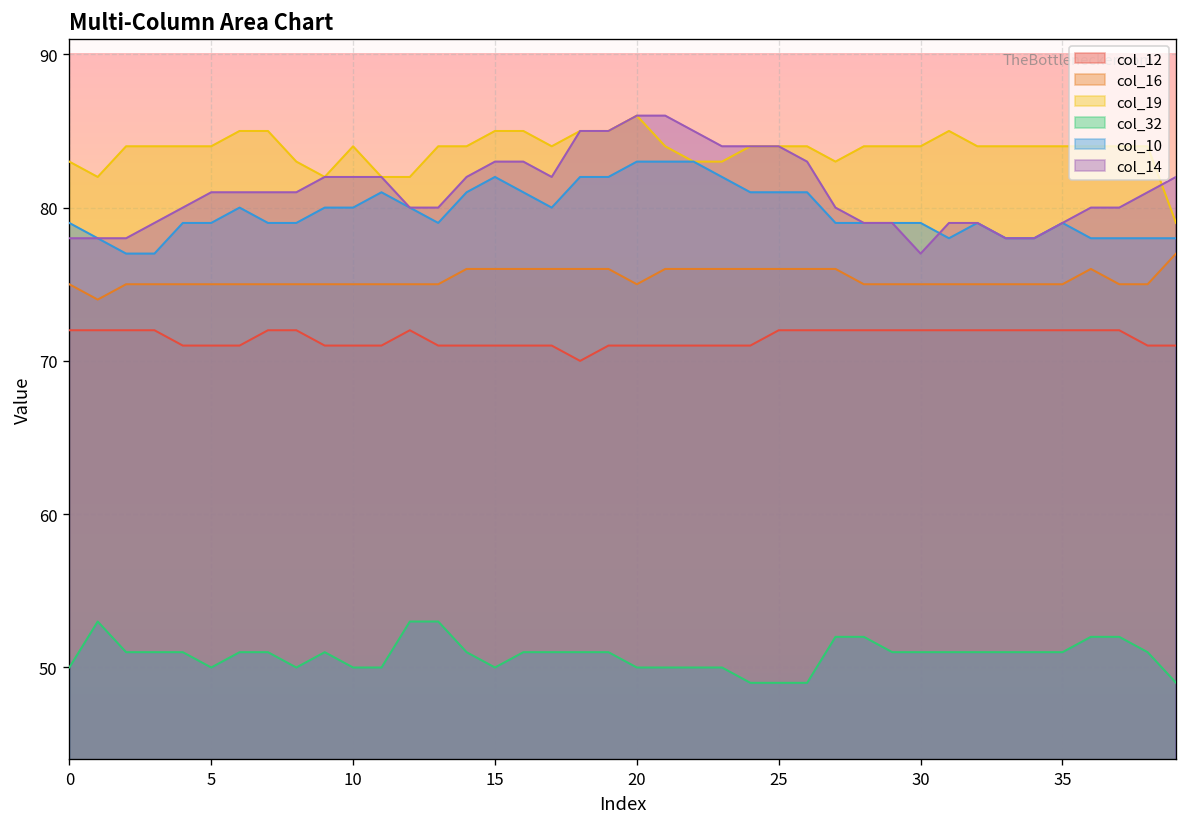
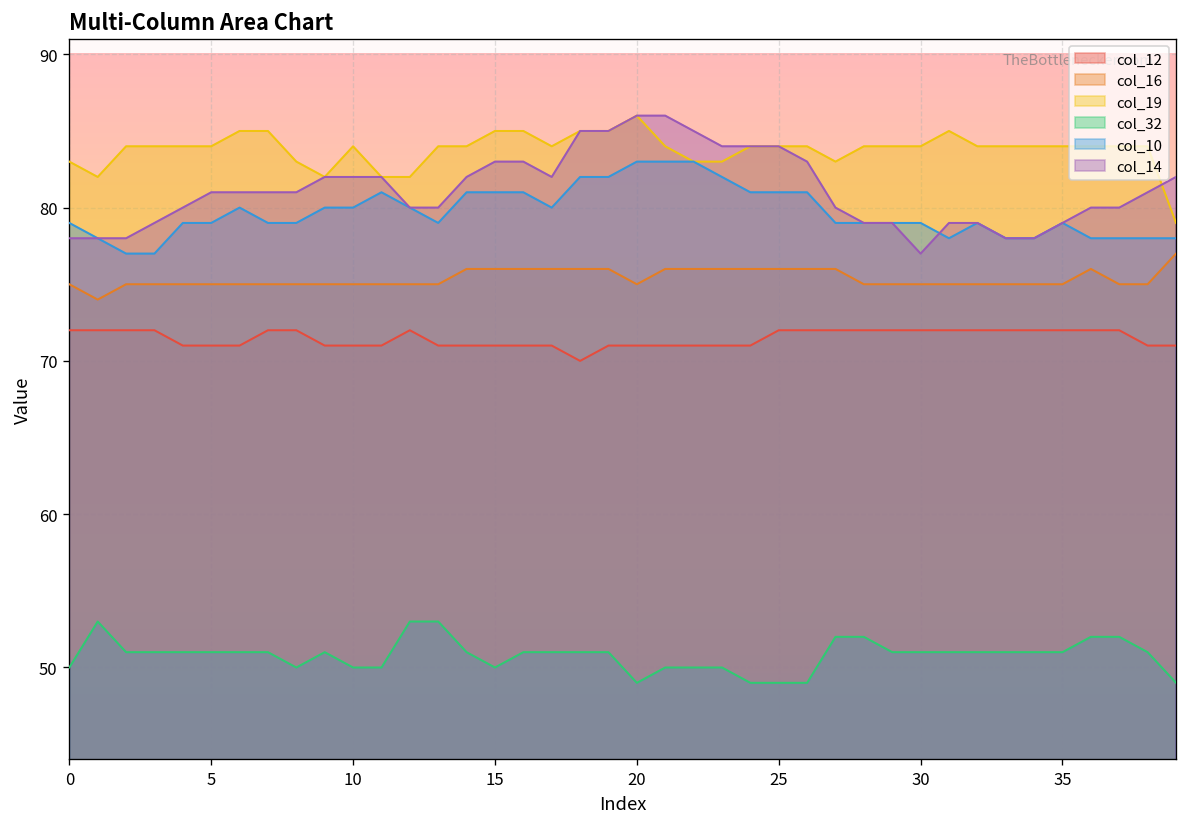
  {
    "col_32": {
      "0": 50,
-     "5": 50,
+     "5": 51,
      "10": 50,
      "15": 50,
-     "20": 50,
+     "20": 49,
      "25": 49,
      "30": 51,
      "35": 51
    },
    "col_10": {
      "0": 79,
      "5": 79,
      "10": 80,
-     "15": 82,
+     "15": 81,
      "20": 83,
      "25": 81,
      "30": 79
    },
    "col_14": {
      "0": 78,
      "5": 81,
      "10": 82,
      "15": 83,
      "30": 77
    }
  }
